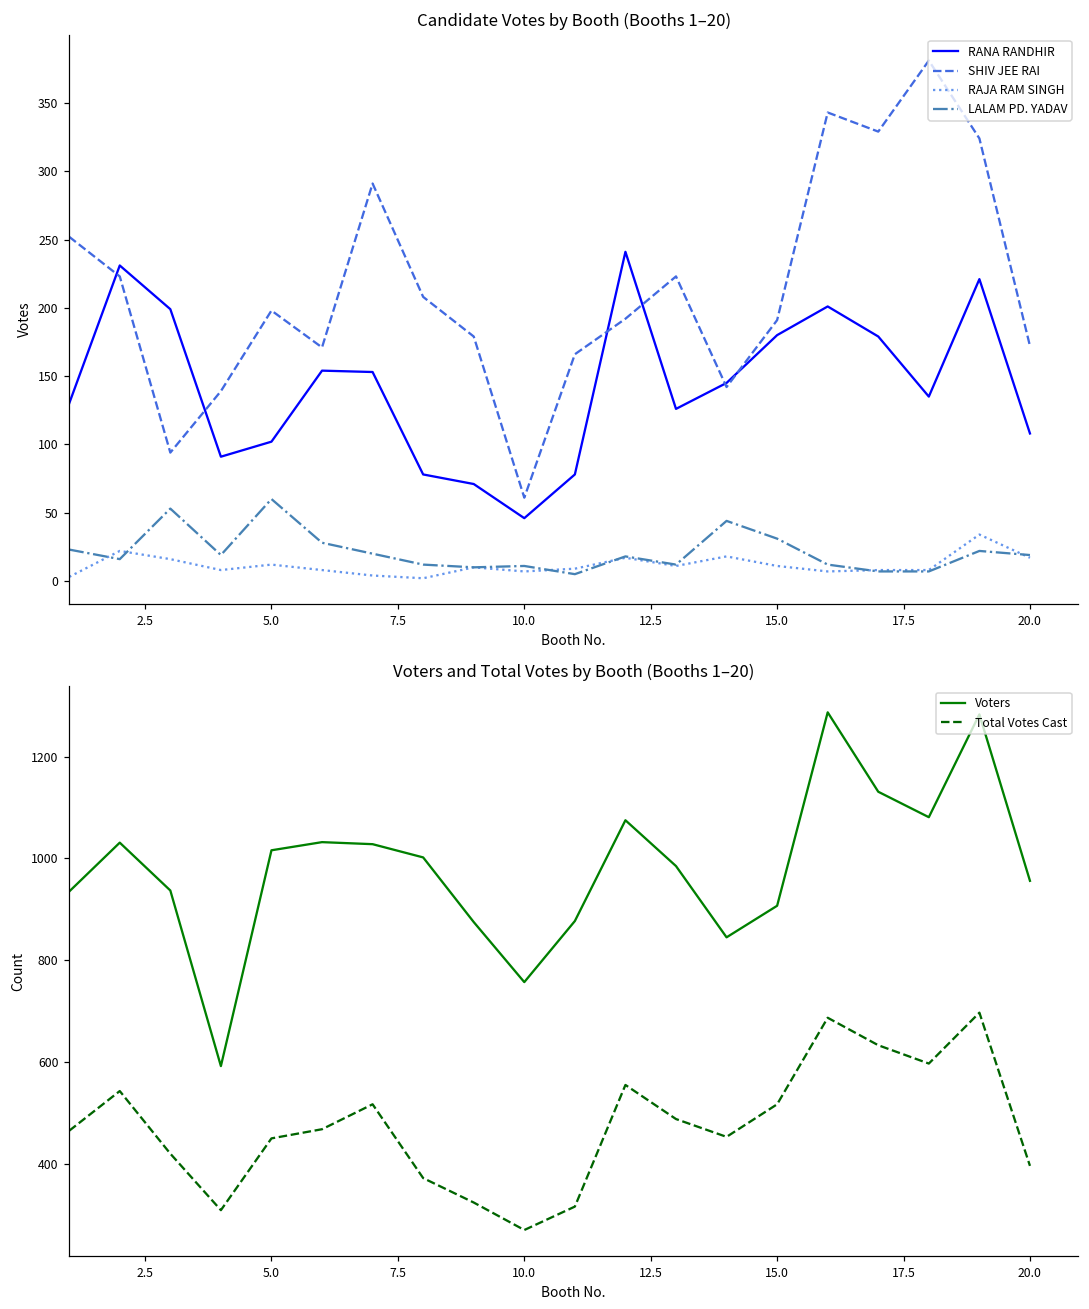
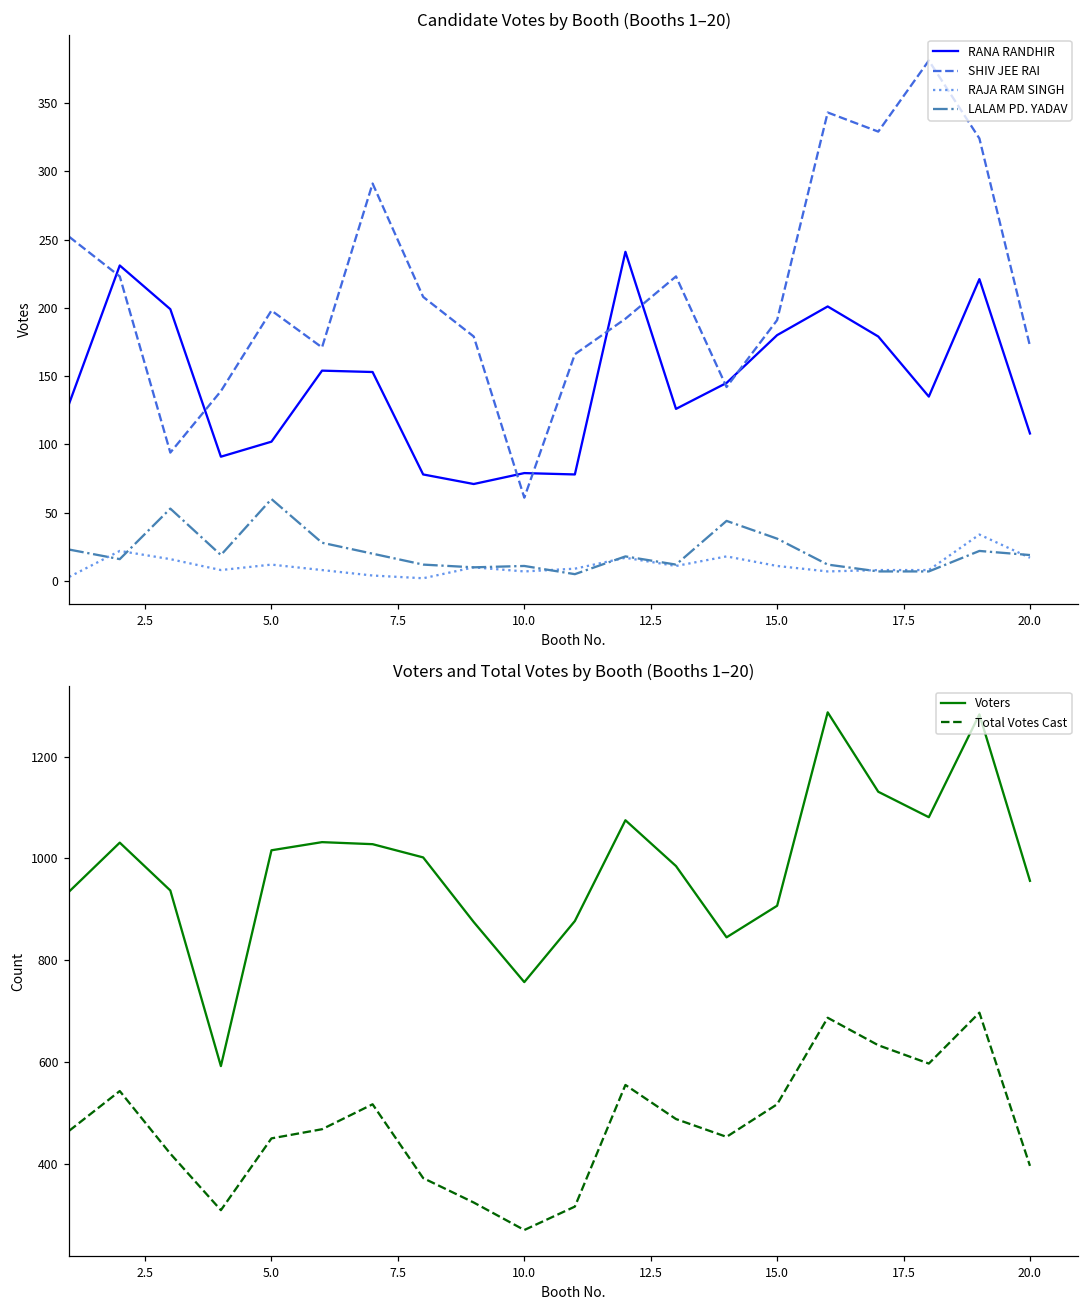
  {
    "Candidate Votes by Booth (Booths 1–20)": {
      "RANA RANDHIR": {
        "5.0": 102,
-       "10.0": 46,
+       "10.0": 79,
        "15.0": 180,
        "20.0": 108
      }
    }
  }
